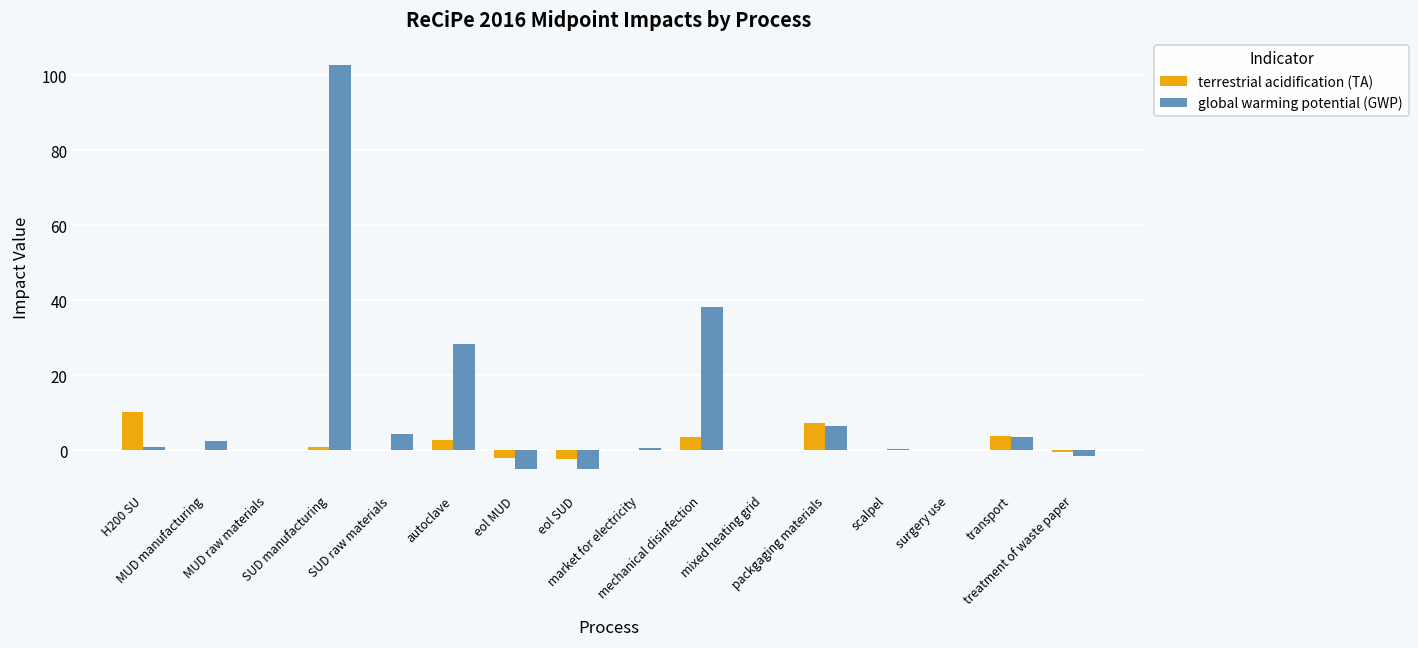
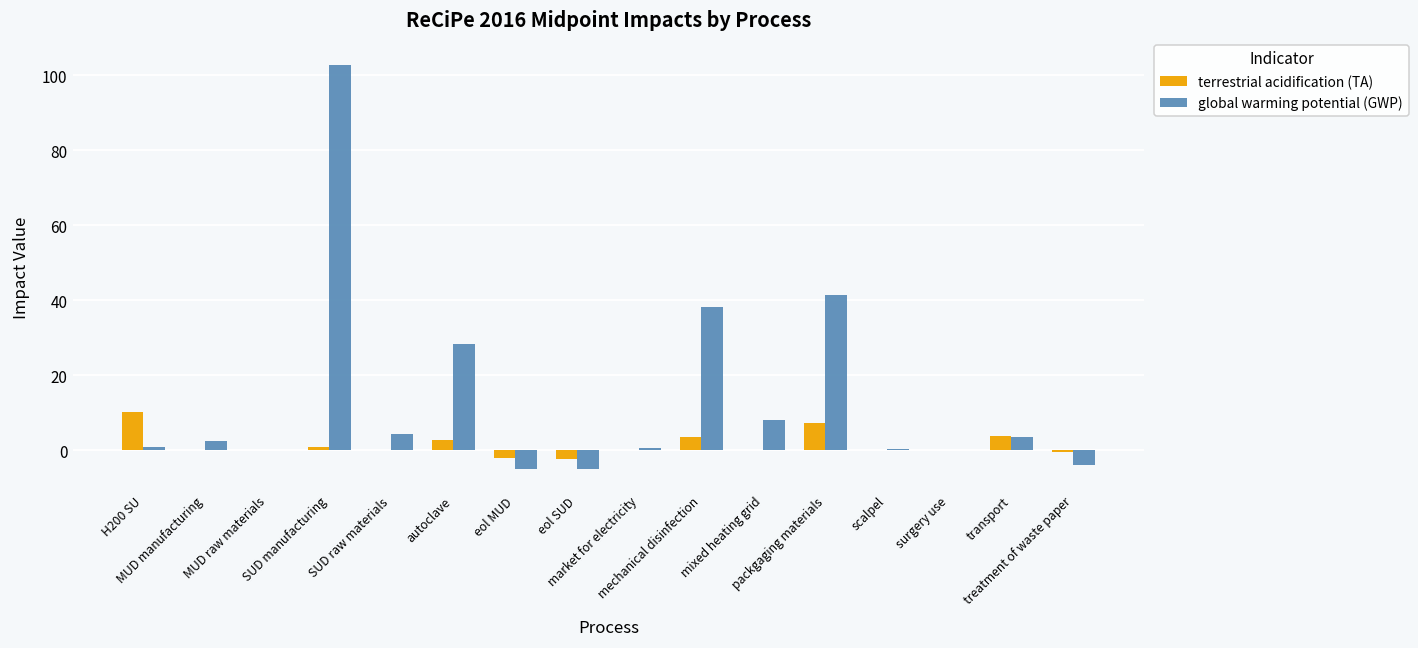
  {
    "terrestrial acidification (TA)": {
      "H200 SU": 10,
      "SUD manufacturing": 1,
      "autoclave": 3,
      "eol MUD": -2,
      "eol SUD": -2,
      "mechanical disinfection": 4,
      "packgaging materials": 7,
      "transport": 4
    },
    "global warming potential (GWP)": {
      "H200 SU": 1,
      "MUD manufacturing": 2,
      "SUD manufacturing": 103,
      "SUD raw materials": 4,
      "autoclave": 28,
      "eol MUD": -5,
      "eol SUD": -5,
      "mechanical disinfection": 38,
-     "mixed heating grid": 0,
-     "packgaging materials": 7,
+     "mixed heating grid": 8,
+     "packgaging materials": 41,
      "transport": 4,
-     "treatment of waste paper": -2
+     "treatment of waste paper": -4
    }
  }
